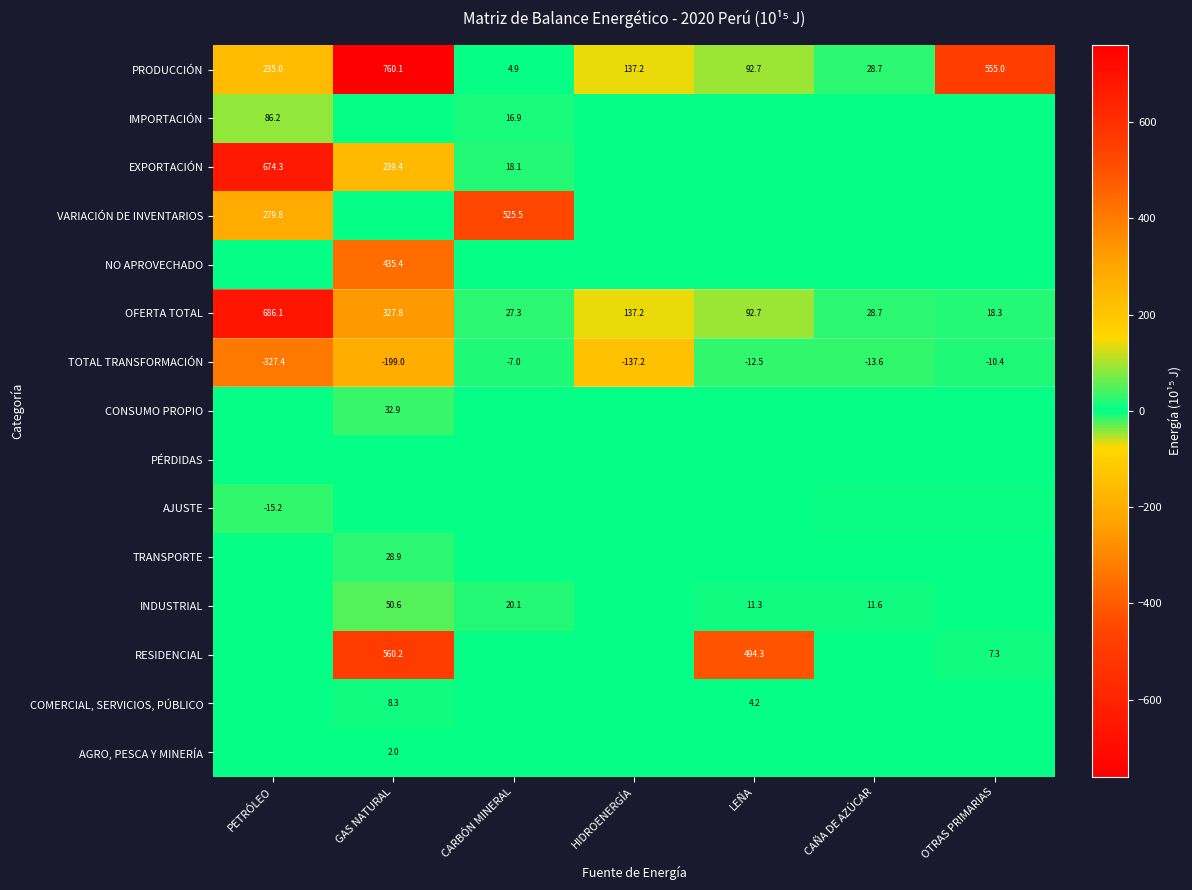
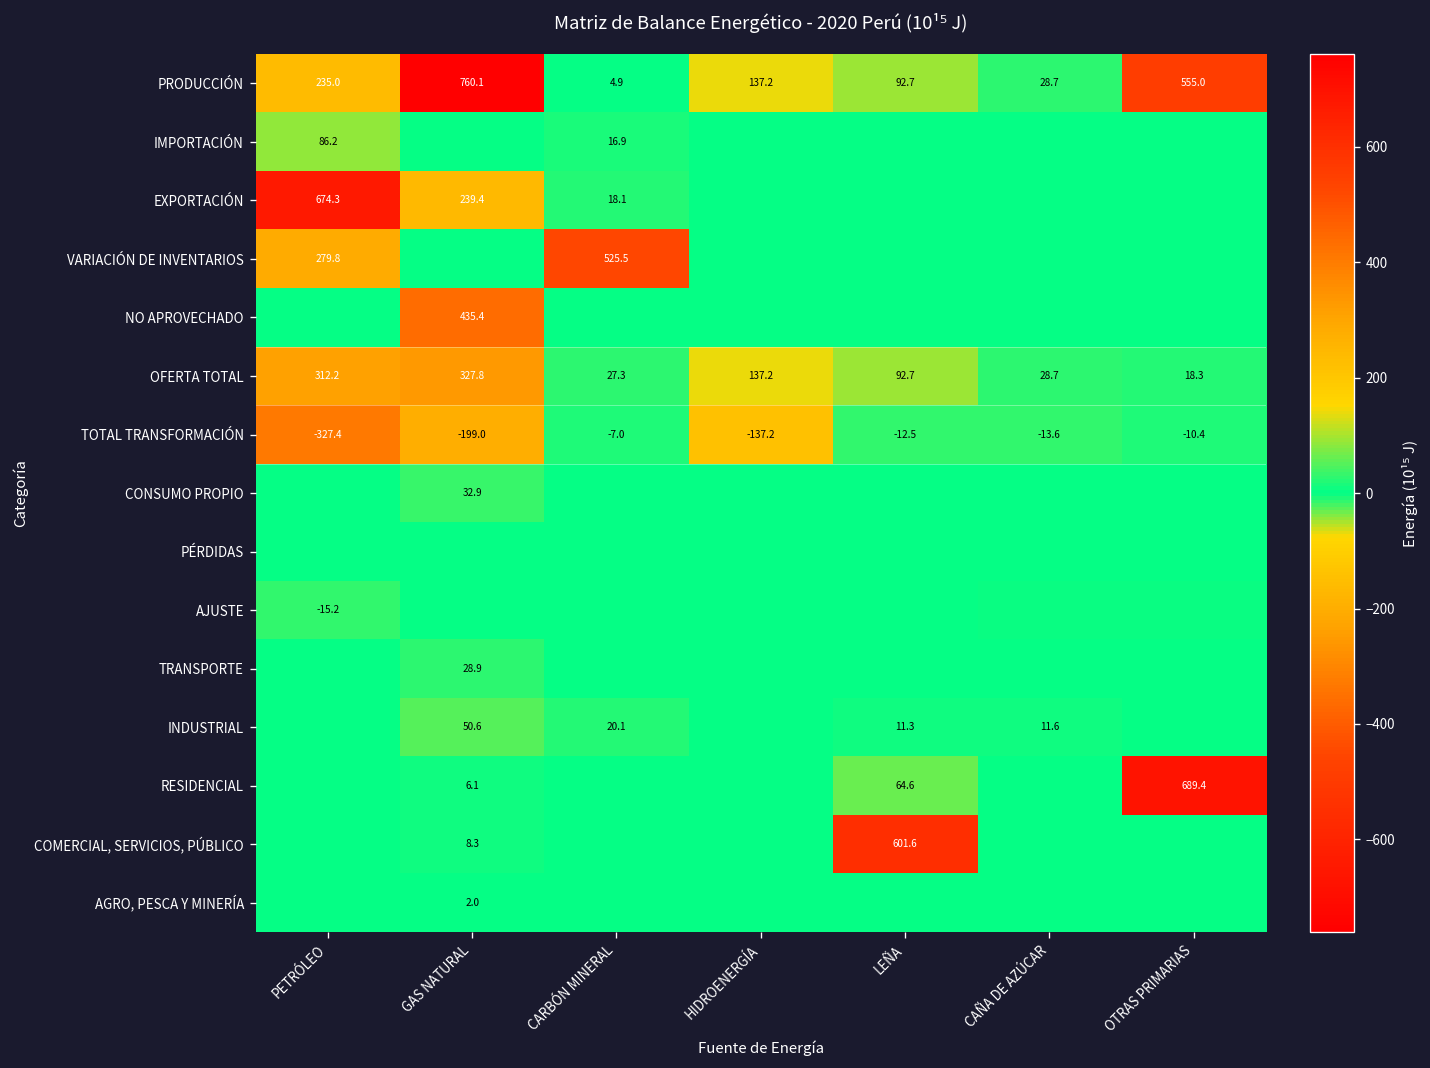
  {
    "PRODUCCIÓN": {
      "PETRÓLEO": 235.0,
      "GAS NATURAL": 760.1,
      "CARBÓN MINERAL": 4.9,
      "HIDROENERGÍA": 137.2,
      "LEÑA": 92.7,
      "CAÑA DE AZÚCAR": 28.7,
      "OTRAS PRIMARIAS": 555.0
    },
    "IMPORTACIÓN": {
      "PETRÓLEO": 86.2,
      "CARBÓN MINERAL": 16.9
    },
    "EXPORTACIÓN": {
      "PETRÓLEO": 674.3,
      "GAS NATURAL": 239.4,
      "CARBÓN MINERAL": 18.1
    },
    "VARIACIÓN DE INVENTARIOS": {
      "PETRÓLEO": 279.8,
      "CARBÓN MINERAL": 525.5
    },
    "NO APROVECHADO": {
      "GAS NATURAL": 435.4
    },
    "OFERTA TOTAL": {
-     "PETRÓLEO": 686.1,
+     "PETRÓLEO": 312.2,
      "GAS NATURAL": 327.8,
      "CARBÓN MINERAL": 27.3,
      "HIDROENERGÍA": 137.2,
      "LEÑA": 92.7,
      "CAÑA DE AZÚCAR": 28.7,
      "OTRAS PRIMARIAS": 18.3
    },
    "TOTAL TRANSFORMACIÓN": {
      "PETRÓLEO": -327.4,
      "GAS NATURAL": -199.0,
      "CARBÓN MINERAL": -7.0,
      "HIDROENERGÍA": -137.2,
      "LEÑA": -12.5,
      "CAÑA DE AZÚCAR": -13.6,
      "OTRAS PRIMARIAS": -10.4
    },
    "CONSUMO PROPIO": {
      "GAS NATURAL": 32.9
    },
    "AJUSTE": {
      "PETRÓLEO": -15.2
    },
    "TRANSPORTE": {
      "GAS NATURAL": 28.9
    },
    "INDUSTRIAL": {
      "GAS NATURAL": 50.6,
      "CARBÓN MINERAL": 20.1,
      "LEÑA": 11.3,
      "CAÑA DE AZÚCAR": 11.6
    },
    "RESIDENCIAL": {
-     "GAS NATURAL": 560.2,
-     "LEÑA": 494.3,
-     "OTRAS PRIMARIAS": 7.3
+     "GAS NATURAL": 6.1,
+     "LEÑA": 64.6,
+     "OTRAS PRIMARIAS": 689.4
    },
    "COMERCIAL, SERVICIOS, PÚBLICO": {
      "GAS NATURAL": 8.3,
-     "LEÑA": 4.2
+     "LEÑA": 601.6
    },
    "AGRO, PESCA Y MINERÍA": {
      "GAS NATURAL": 2.0
    }
  }
